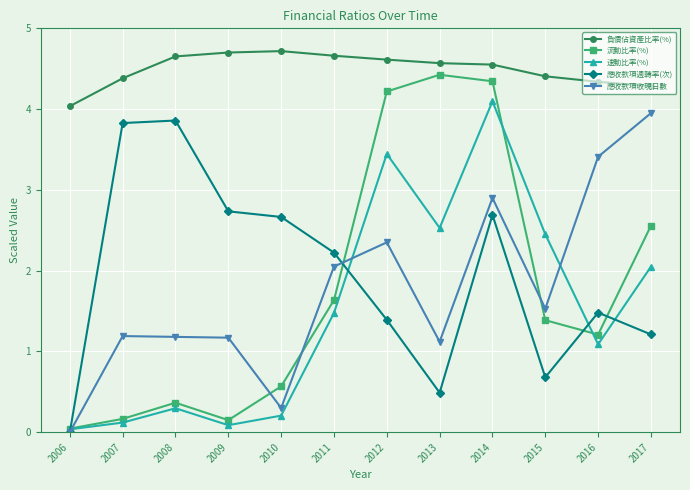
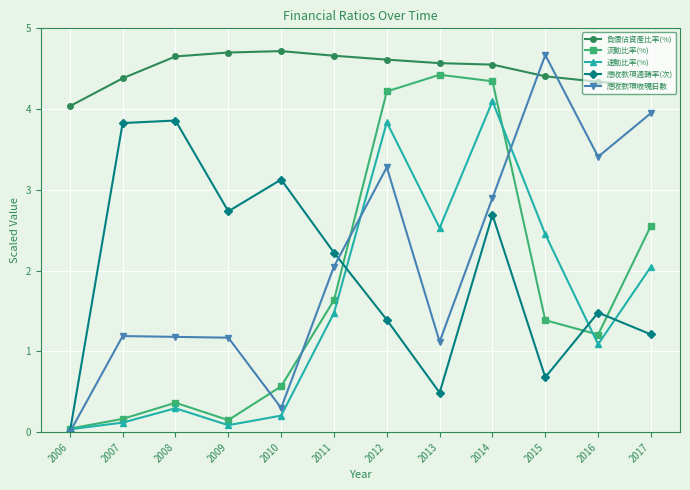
  {
    "速動比率(%)": {
      "2007": 0.1,
      "2008": 0.3,
      "2009": 0.1,
      "2010": 0.2,
      "2011": 1.5,
-     "2012": 3.4,
+     "2012": 3.8,
      "2013": 2.5,
      "2014": 4.1,
      "2015": 2.5,
      "2016": 1.1,
      "2017": 2.0
    },
    "應收款項週轉率(次)": {
      "2007": 3.8,
      "2008": 3.9,
      "2009": 2.7,
-     "2010": 2.7,
+     "2010": 3.1,
      "2011": 2.2,
      "2012": 1.4,
      "2013": 0.5,
      "2014": 2.7,
      "2015": 0.7,
      "2016": 1.5,
      "2017": 1.2
    },
    "應收款項收現日數": {
      "2007": 1.2,
      "2008": 1.2,
      "2009": 1.2,
      "2010": 0.3,
      "2011": 2.1,
-     "2012": 2.4,
+     "2012": 3.3,
      "2013": 1.1,
      "2014": 2.9,
-     "2015": 1.5,
+     "2015": 4.7,
      "2016": 3.4,
      "2017": 4.0
    }
  }
